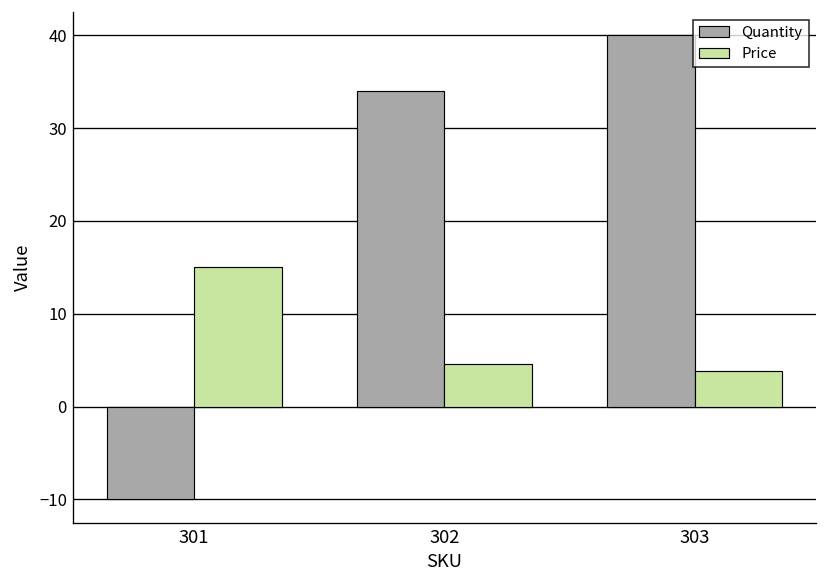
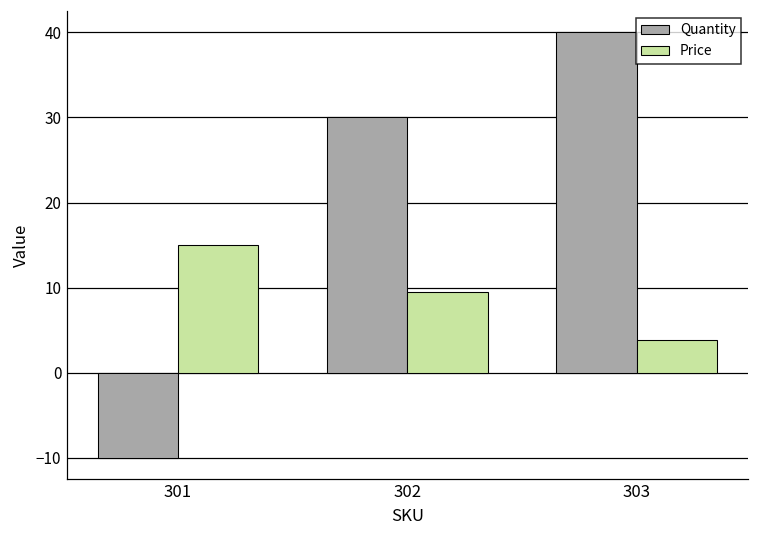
  {
    "Quantity": {
      "301": -10,
-     "302": 34,
+     "302": 30,
      "303": 40
    },
    "Price": {
      "301": 15,
-     "302": 5,
+     "302": 9,
      "303": 4
    }
  }
